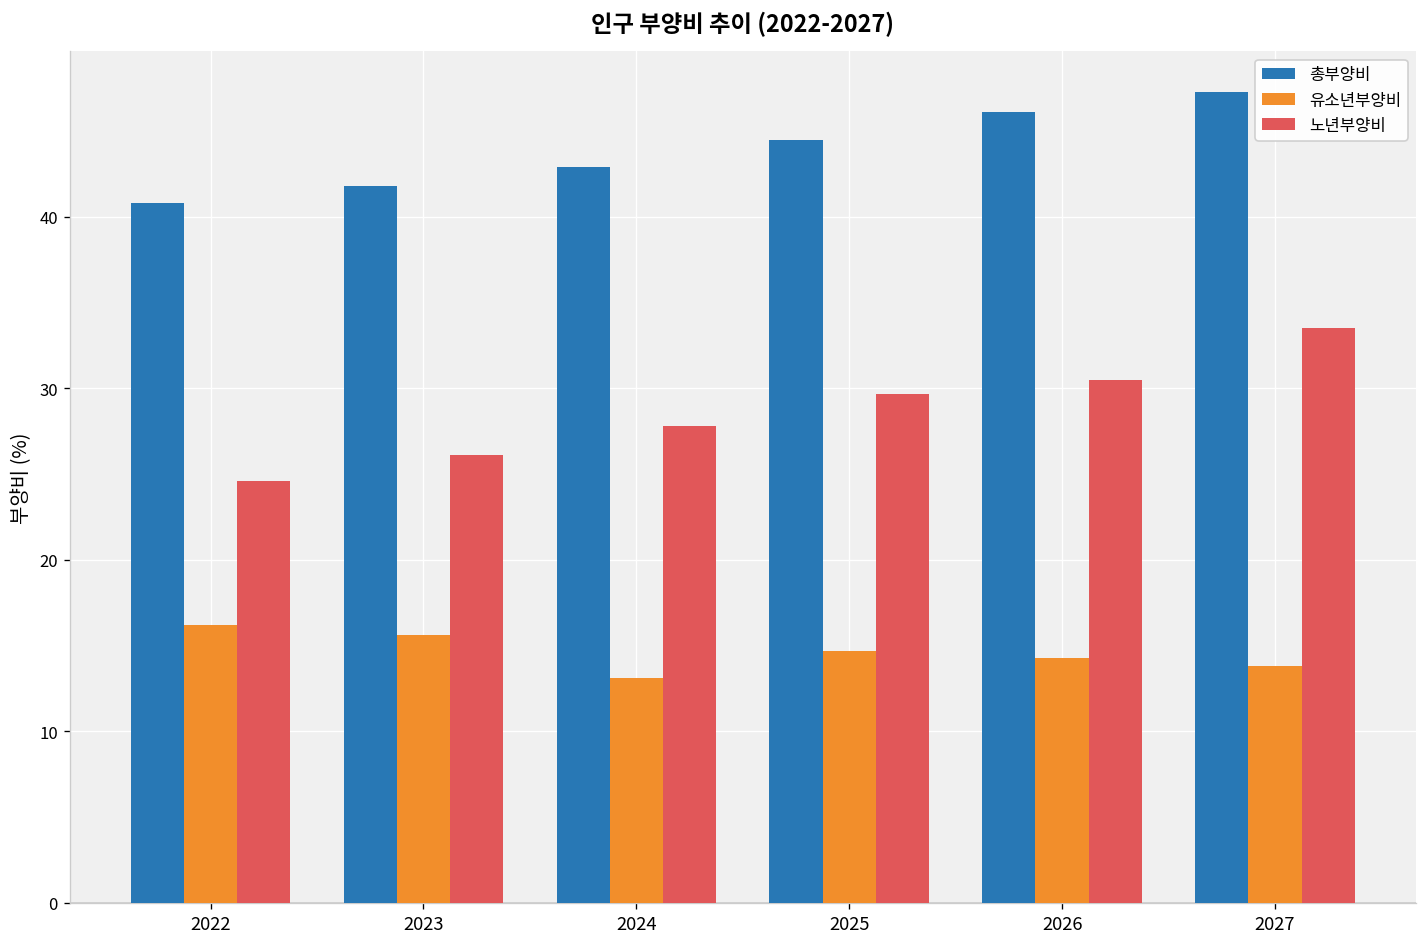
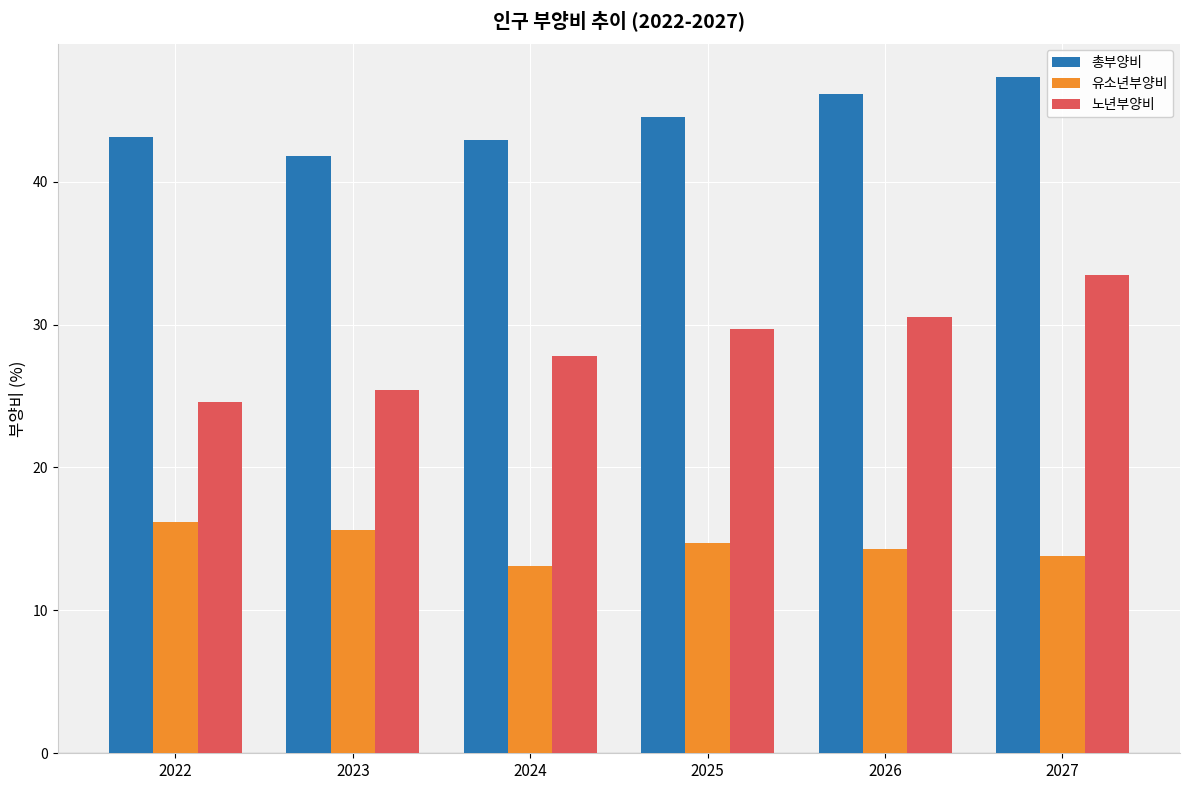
  {
    "총부양비": {
-     "2022": 40.8,
+     "2022": 43.1,
      "2023": 41.8,
      "2024": 42.9,
      "2025": 44.5,
      "2026": 46.1,
      "2027": 47.3
    },
    "유소년부양비": {
      "2022": 16.2,
      "2023": 15.6,
      "2024": 13.1,
      "2025": 14.7,
      "2026": 14.3,
      "2027": 13.8
    },
    "노년부양비": {
      "2022": 24.6,
-     "2023": 26.1,
+     "2023": 25.4,
      "2024": 27.8,
      "2025": 29.7,
      "2026": 30.5,
      "2027": 33.5
    }
  }
